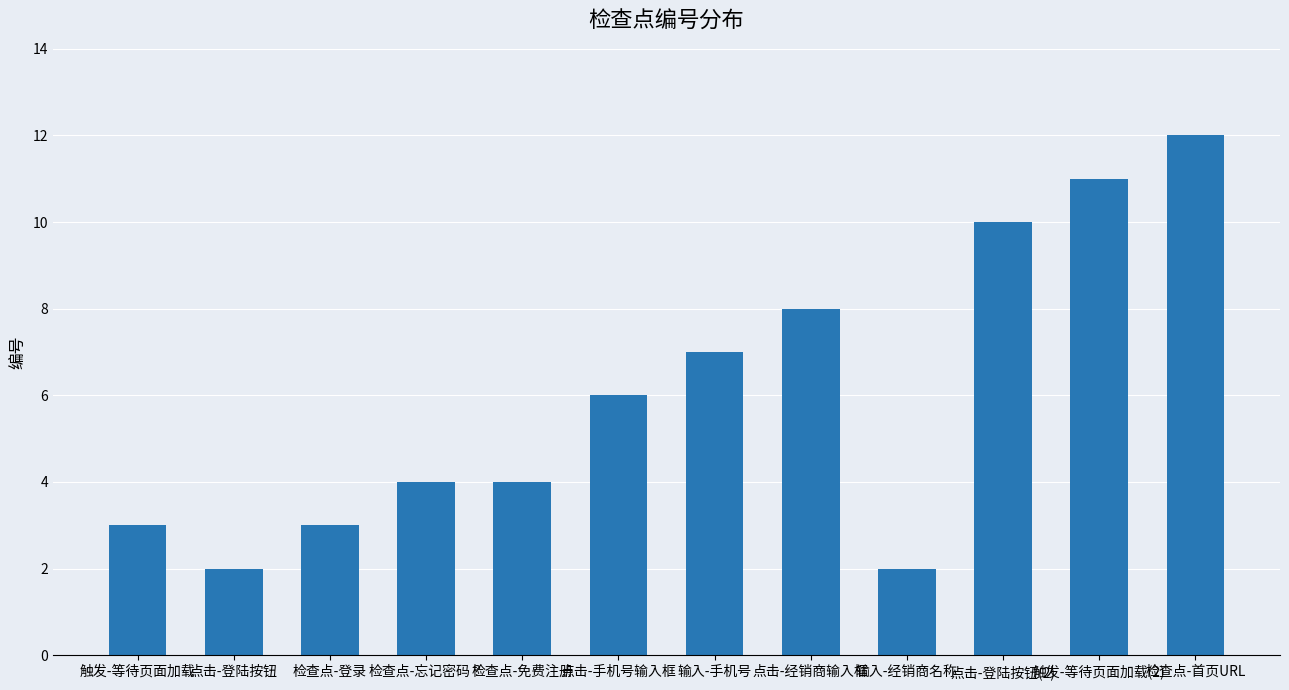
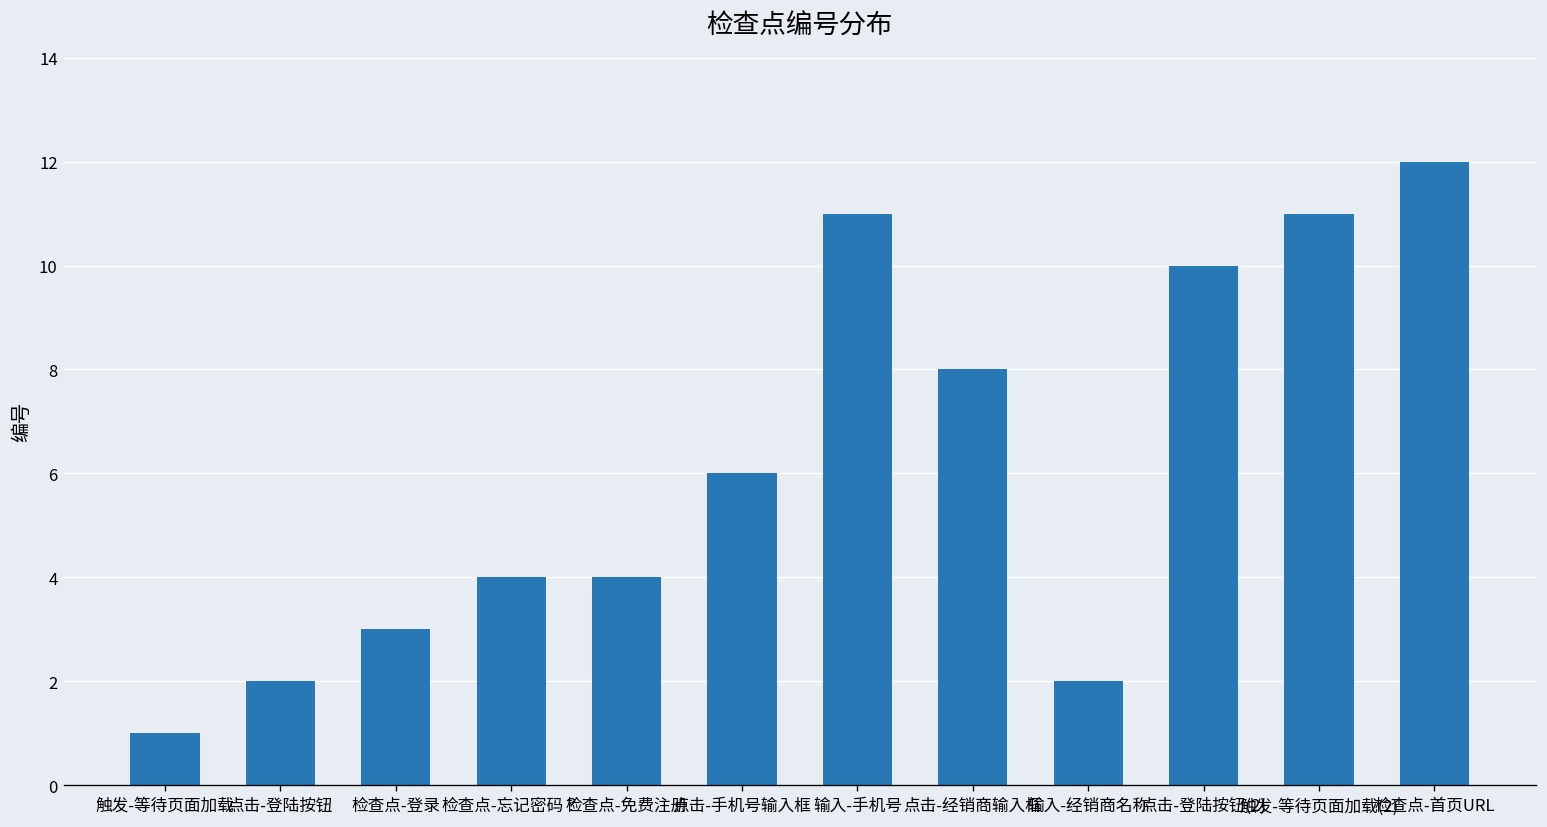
  {
-   "触发-等待页面加载": 3,
+   "触发-等待页面加载": 1,
    "点击-登陆按钮": 2,
    "检查点-登录": 3,
    "检查点-忘记密码？": 4,
    "检查点-免费注册": 4,
    "点击-手机号输入框": 6,
-   "输入-手机号": 7,
+   "输入-手机号": 11,
    "点击-经销商输入框": 8,
    "输入-经销商名称": 2
  }
